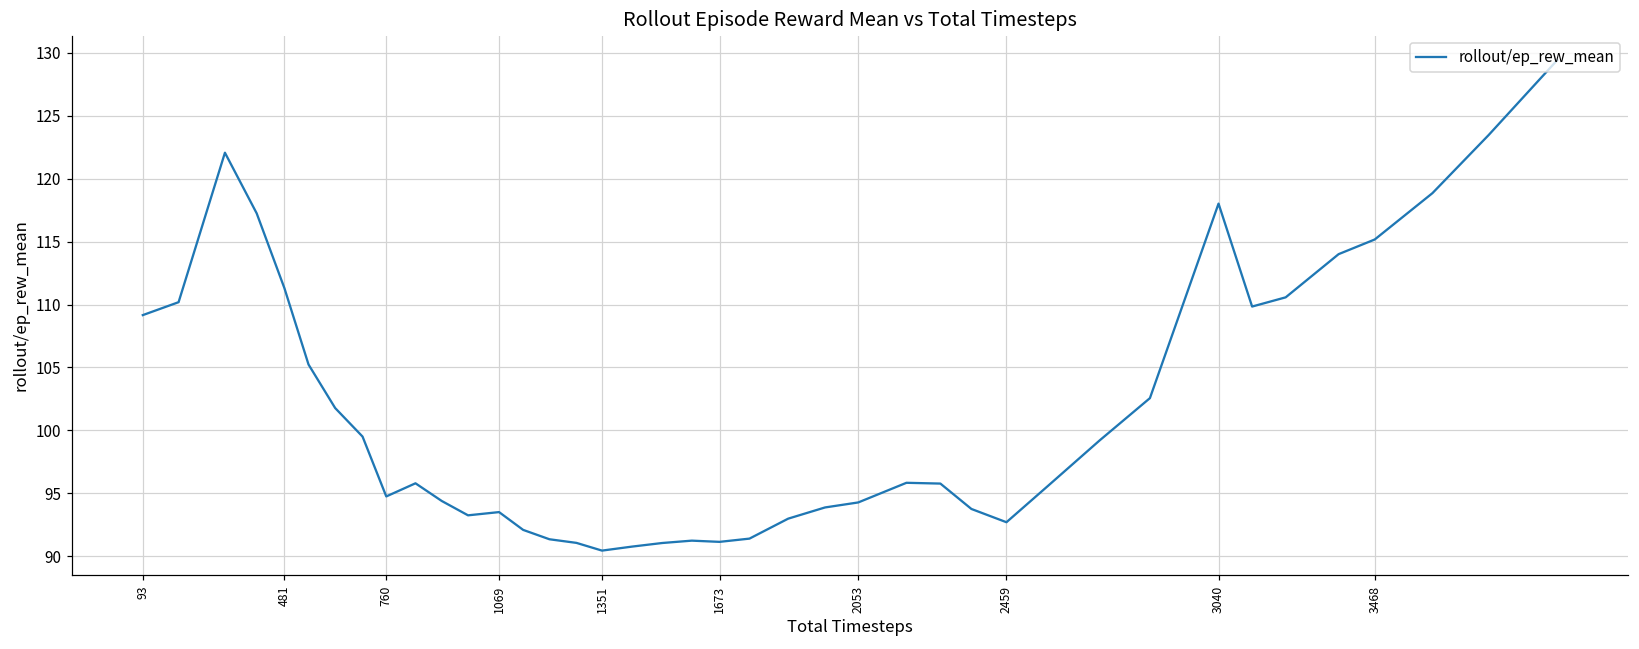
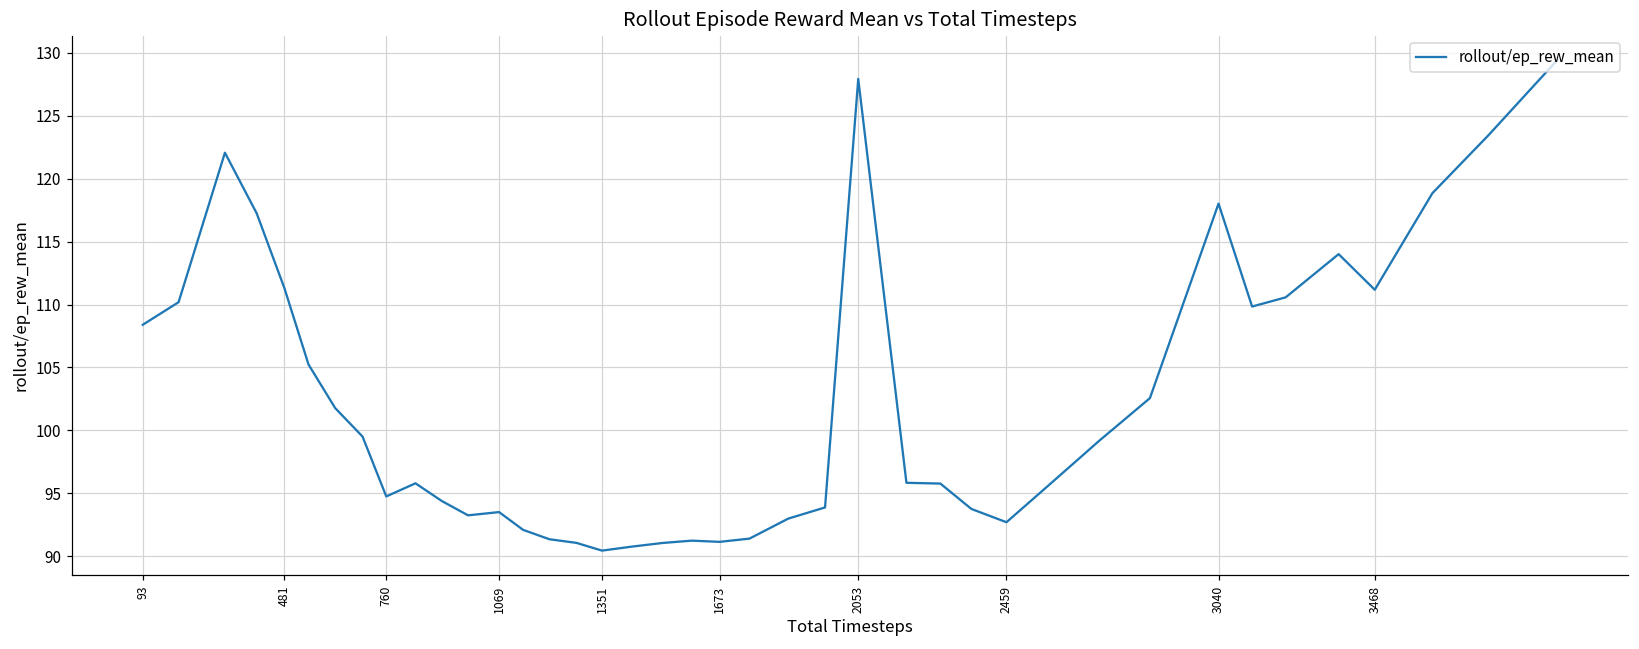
  {
-   "93": 109.2,
+   "93": 108.4,
    "481": 111.3,
    "760": 94.7,
    "1069": 93.5,
    "1351": 90.4,
    "1673": 91.1,
-   "2053": 94.3,
+   "2053": 127.9,
    "2459": 92.7,
    "3040": 118.0,
-   "3468": 115.2
+   "3468": 111.2
  }
